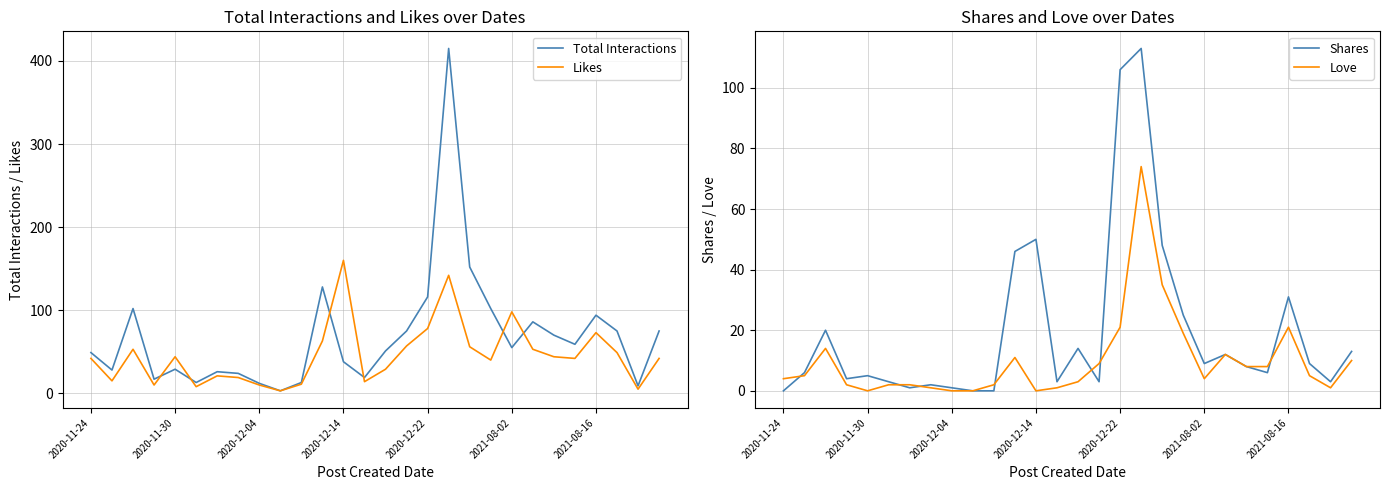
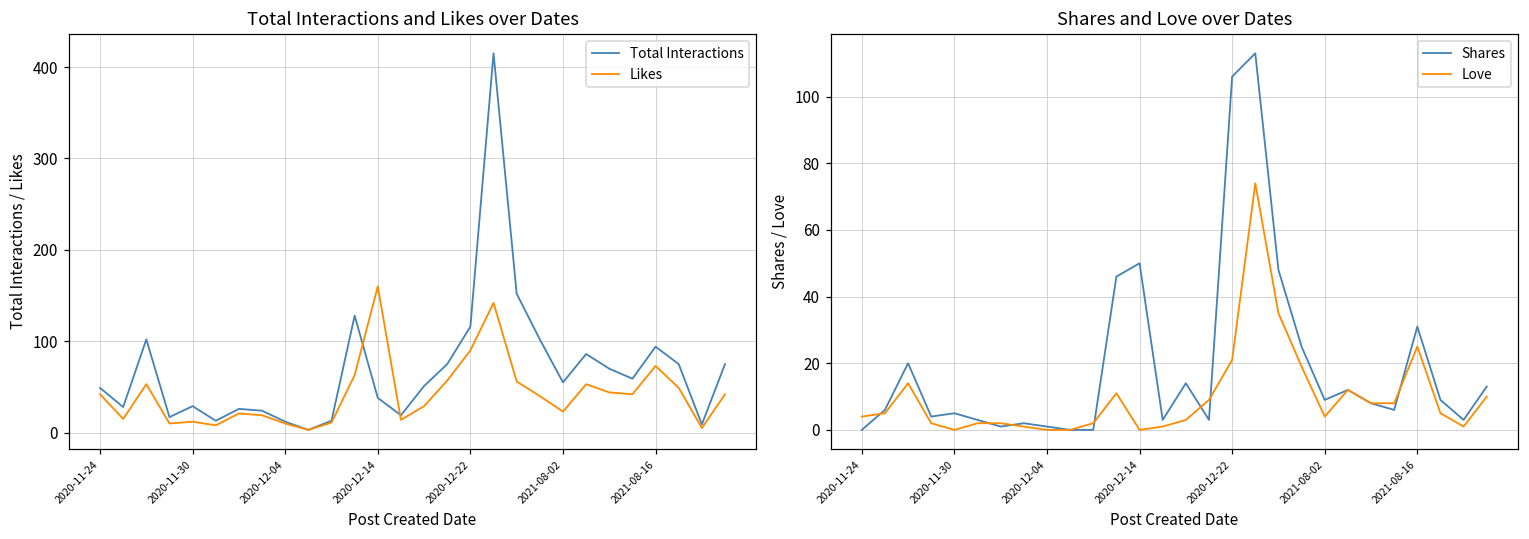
  {
    "Total Interactions and Likes over Dates": {
      "Total Interactions": {
        "2020-11-24": 50,
        "2020-11-30": 30,
        "2020-12-14": 40,
        "2020-12-22": 120,
        "2021-08-02": 60,
        "2021-08-16": 90
      },
      "Likes": {
        "2020-11-24": 40,
-       "2020-11-30": 40,
+       "2020-11-30": 10,
        "2020-12-14": 160,
-       "2020-12-22": 80,
-       "2021-08-02": 100,
+       "2020-12-22": 90,
+       "2021-08-02": 20,
        "2021-08-16": 70
      }
    },
    "Shares and Love over Dates": {
      "Shares": {
        "2020-11-24": 0,
        "2020-11-30": 5,
        "2020-12-04": 1,
        "2020-12-14": 50,
        "2020-12-22": 106,
        "2021-08-02": 9,
        "2021-08-16": 31
      },
      "Love": {
        "2020-11-24": 4,
        "2020-11-30": 0,
        "2020-12-04": 0,
        "2020-12-14": 0,
        "2020-12-22": 21,
        "2021-08-02": 4,
-       "2021-08-16": 21
+       "2021-08-16": 25
      }
    }
  }
